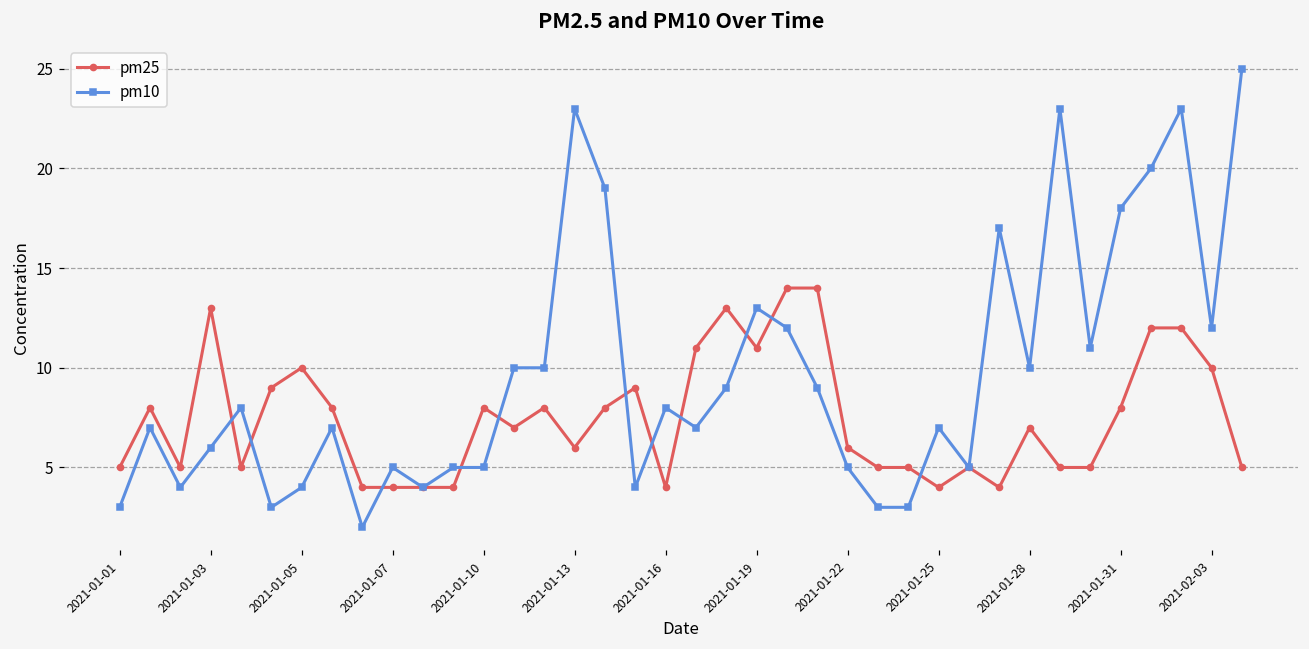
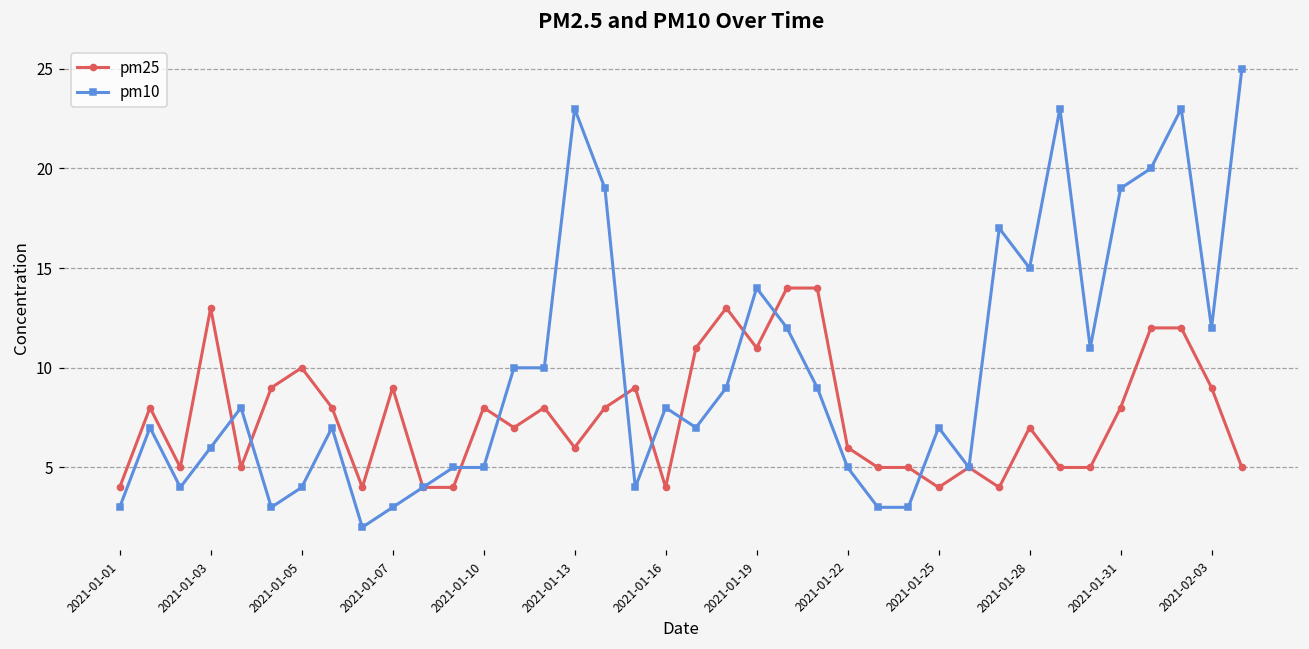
  {
    "pm25": {
-     "2021-01-01": 5,
+     "2021-01-01": 4,
      "2021-01-03": 13,
-     "2021-01-07": 4,
+     "2021-01-07": 9,
      "2021-01-10": 8,
      "2021-01-13": 6,
      "2021-01-16": 4,
      "2021-01-19": 11,
      "2021-01-22": 6,
      "2021-01-25": 4,
      "2021-01-28": 7,
      "2021-01-31": 8,
-     "2021-02-03": 10
+     "2021-02-03": 9
    },
    "pm10": {
      "2021-01-01": 3,
      "2021-01-03": 6,
-     "2021-01-07": 5,
+     "2021-01-07": 3,
      "2021-01-10": 5,
      "2021-01-13": 23,
      "2021-01-16": 8,
-     "2021-01-19": 13,
+     "2021-01-19": 14,
      "2021-01-22": 5,
      "2021-01-25": 7,
-     "2021-01-28": 10,
-     "2021-01-31": 18,
+     "2021-01-28": 15,
+     "2021-01-31": 19,
      "2021-02-03": 12
    }
  }
